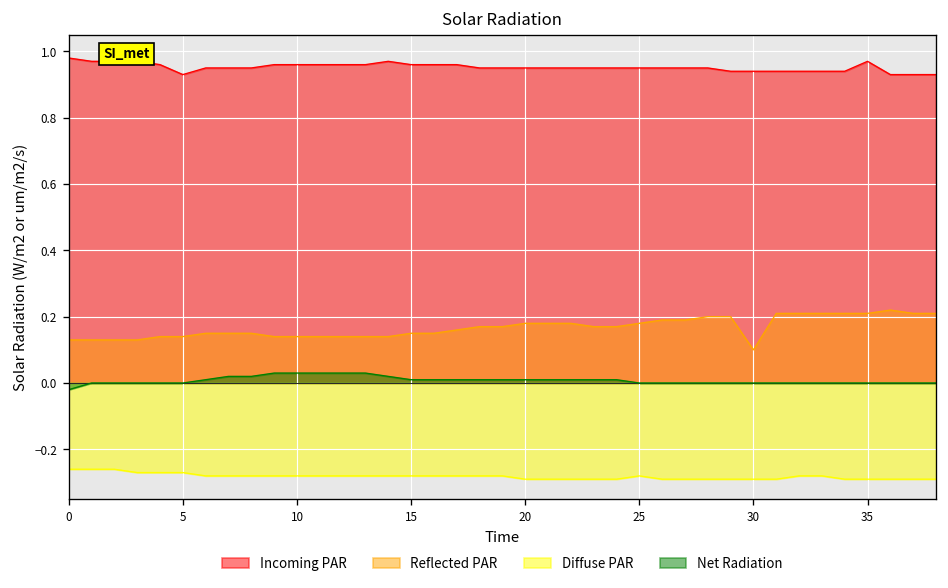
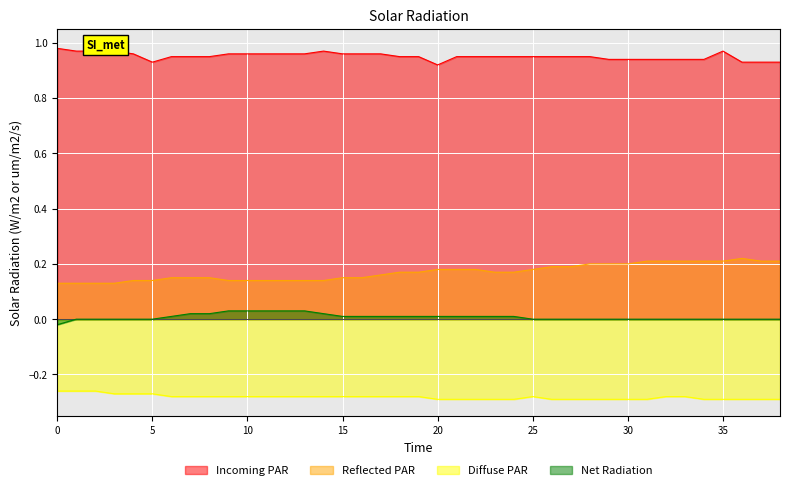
  {
    "Incoming PAR": {
      "0": 0.98,
      "5": 0.93,
      "10": 0.96,
      "15": 0.96,
-     "20": 0.95,
+     "20": 0.92,
      "25": 0.95,
      "30": 0.94,
      "35": 0.97
    },
    "Reflected PAR": {
      "0": 0.13,
      "5": 0.14,
      "10": 0.14,
      "15": 0.15,
      "20": 0.18,
      "25": 0.18,
-     "30": 0.1,
+     "30": 0.2,
      "35": 0.21
    }
  }
